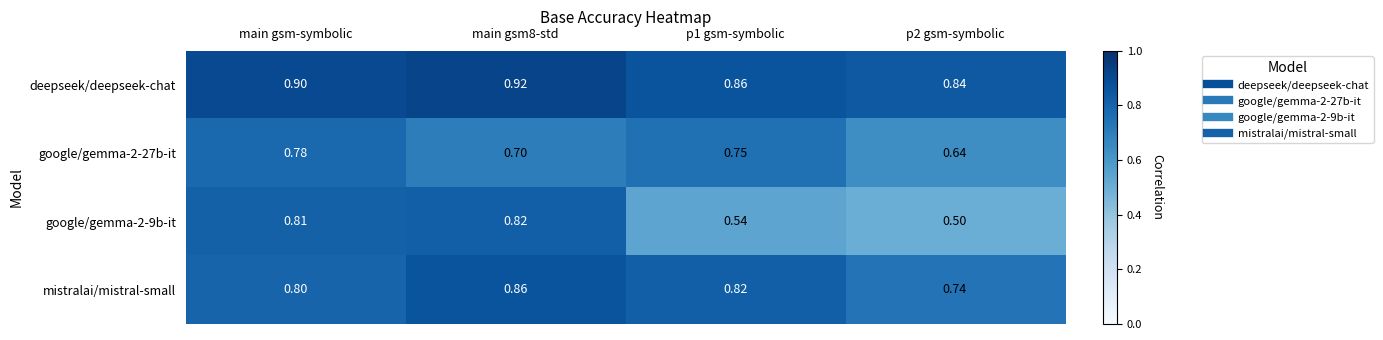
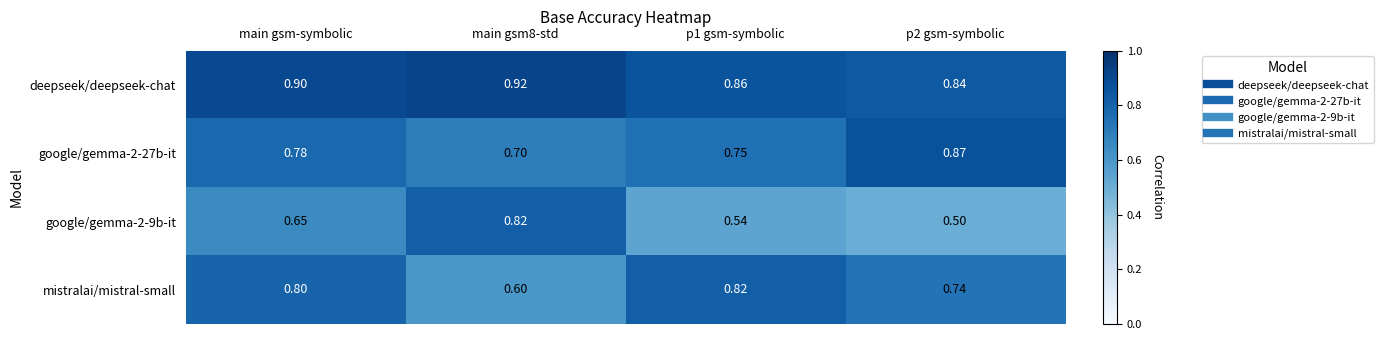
  {
    "deepseek/deepseek-chat": {
      "main gsm-symbolic": 0.90,
      "main gsm8-std": 0.92,
      "p1 gsm-symbolic": 0.86,
      "p2 gsm-symbolic": 0.84
    },
    "google/gemma-2-27b-it": {
      "main gsm-symbolic": 0.78,
      "main gsm8-std": 0.70,
      "p1 gsm-symbolic": 0.75,
-     "p2 gsm-symbolic": 0.64
+     "p2 gsm-symbolic": 0.87
    },
    "google/gemma-2-9b-it": {
-     "main gsm-symbolic": 0.81,
+     "main gsm-symbolic": 0.65,
      "main gsm8-std": 0.82,
      "p1 gsm-symbolic": 0.54,
      "p2 gsm-symbolic": 0.50
    },
    "mistralai/mistral-small": {
      "main gsm-symbolic": 0.80,
-     "main gsm8-std": 0.86,
+     "main gsm8-std": 0.60,
      "p1 gsm-symbolic": 0.82,
      "p2 gsm-symbolic": 0.74
    }
  }
